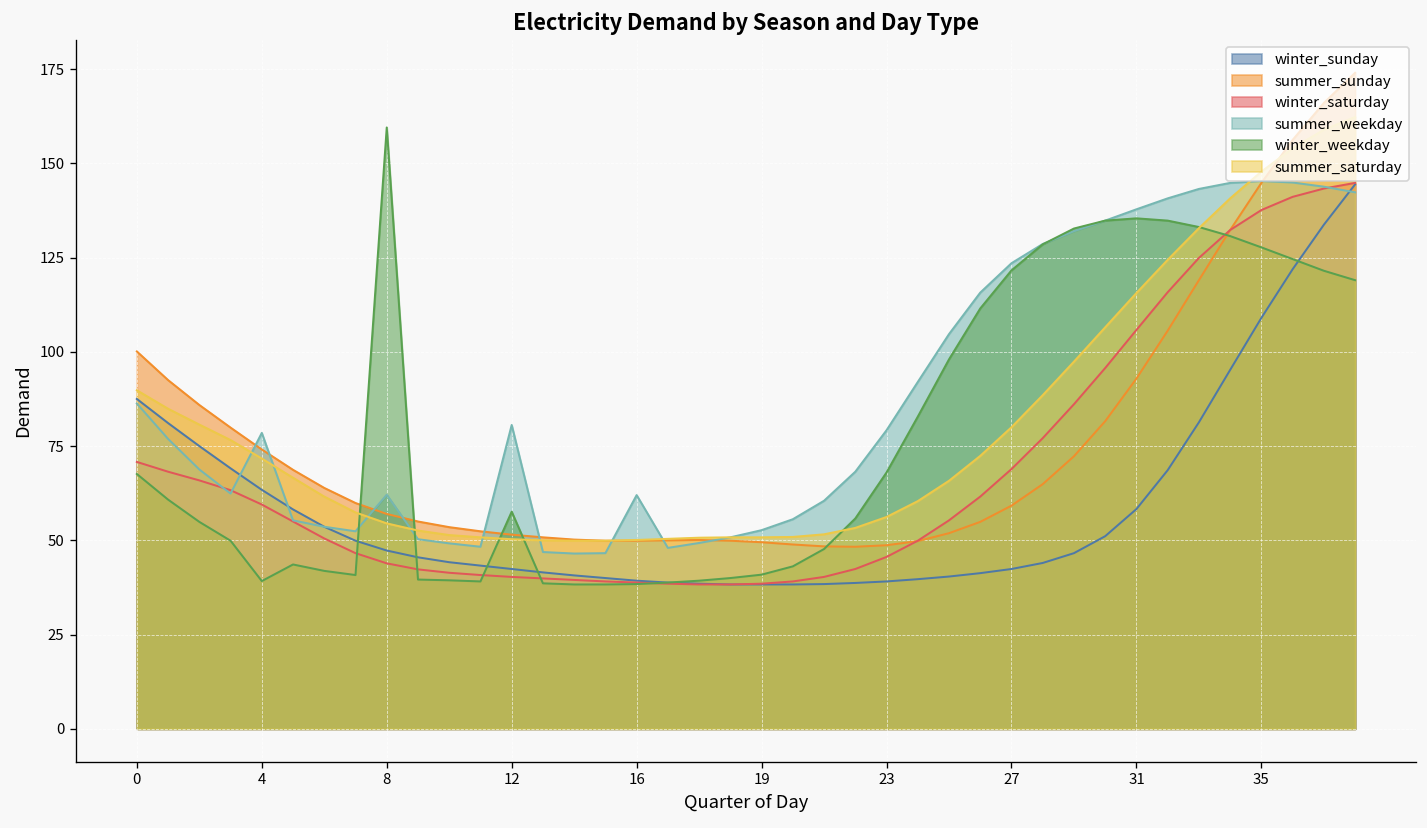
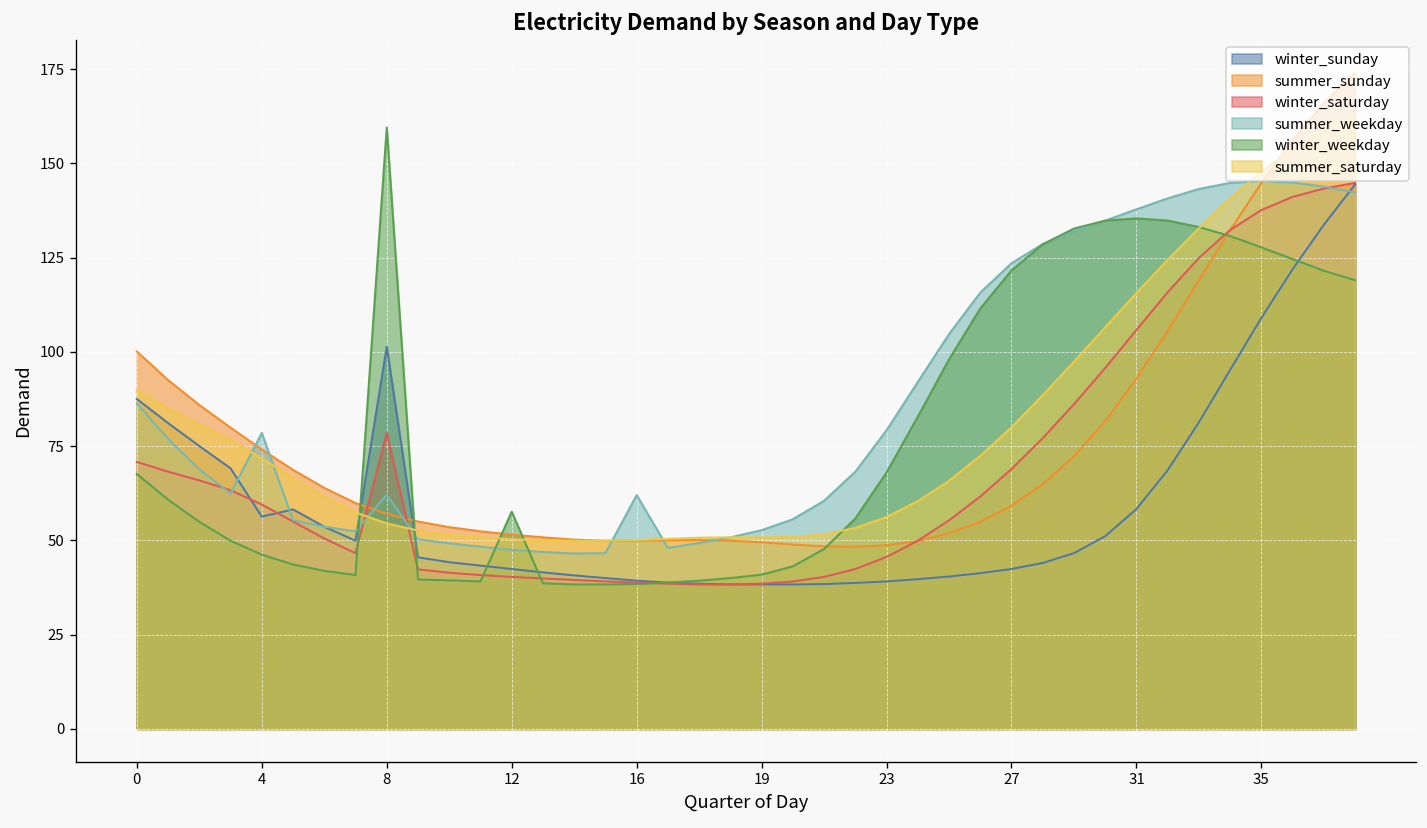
  {
    "winter_sunday": {
      "0": 88,
-     "4": 63,
-     "8": 47,
+     "4": 56,
+     "8": 101,
      "12": 42
    },
    "winter_saturday": {
      "0": 71,
      "4": 60,
-     "8": 44,
+     "8": 79,
      "12": 40
    },
    "summer_weekday": {
      "0": 86,
      "4": 79,
      "8": 62,
-     "12": 81,
+     "12": 48,
      "16": 62
    },
    "winter_weekday": {
      "0": 68,
-     "4": 39,
+     "4": 46,
      "8": 160,
      "12": 58
    }
  }
